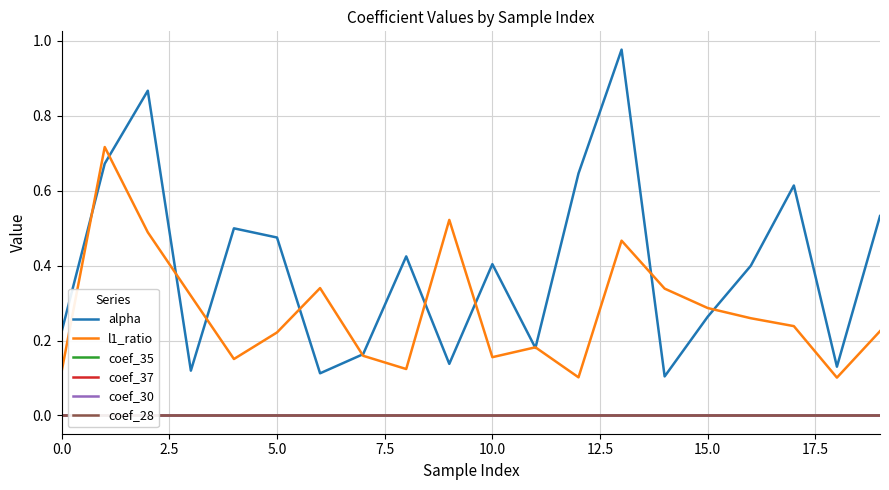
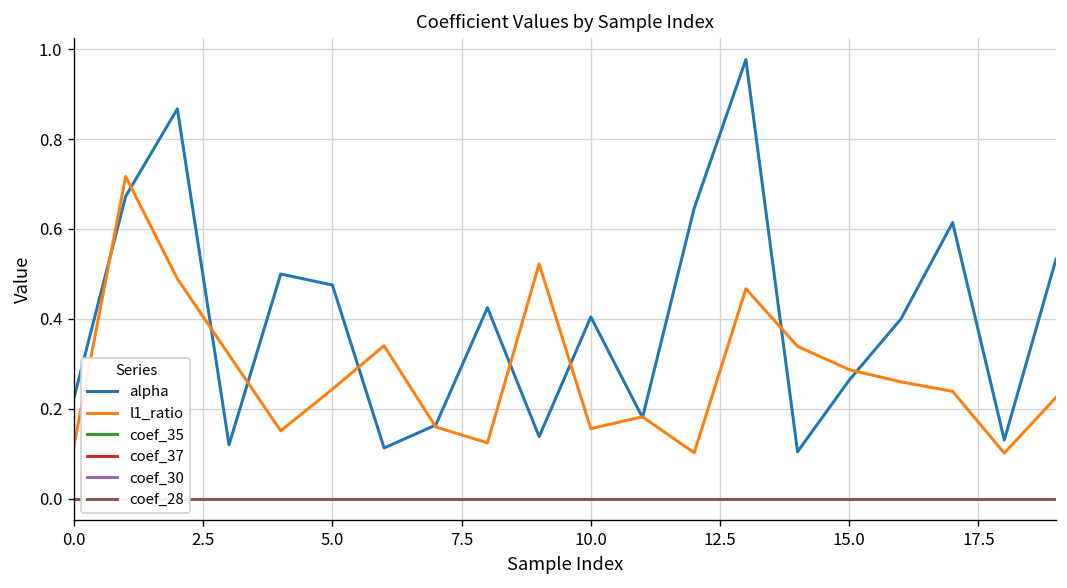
  {
    "alpha": {
      "0.0": 0.22,
      "5.0": 0.48,
      "10.0": 0.40,
      "15.0": 0.26
    },
    "l1_ratio": {
      "0.0": 0.12,
-     "5.0": 0.22,
+     "5.0": 0.24,
      "10.0": 0.16,
      "15.0": 0.29
    },
    "coef_28": {
      "0.0": 0.00,
      "5.0": 0.00,
      "10.0": 0.00,
      "15.0": 0.00
    }
  }
